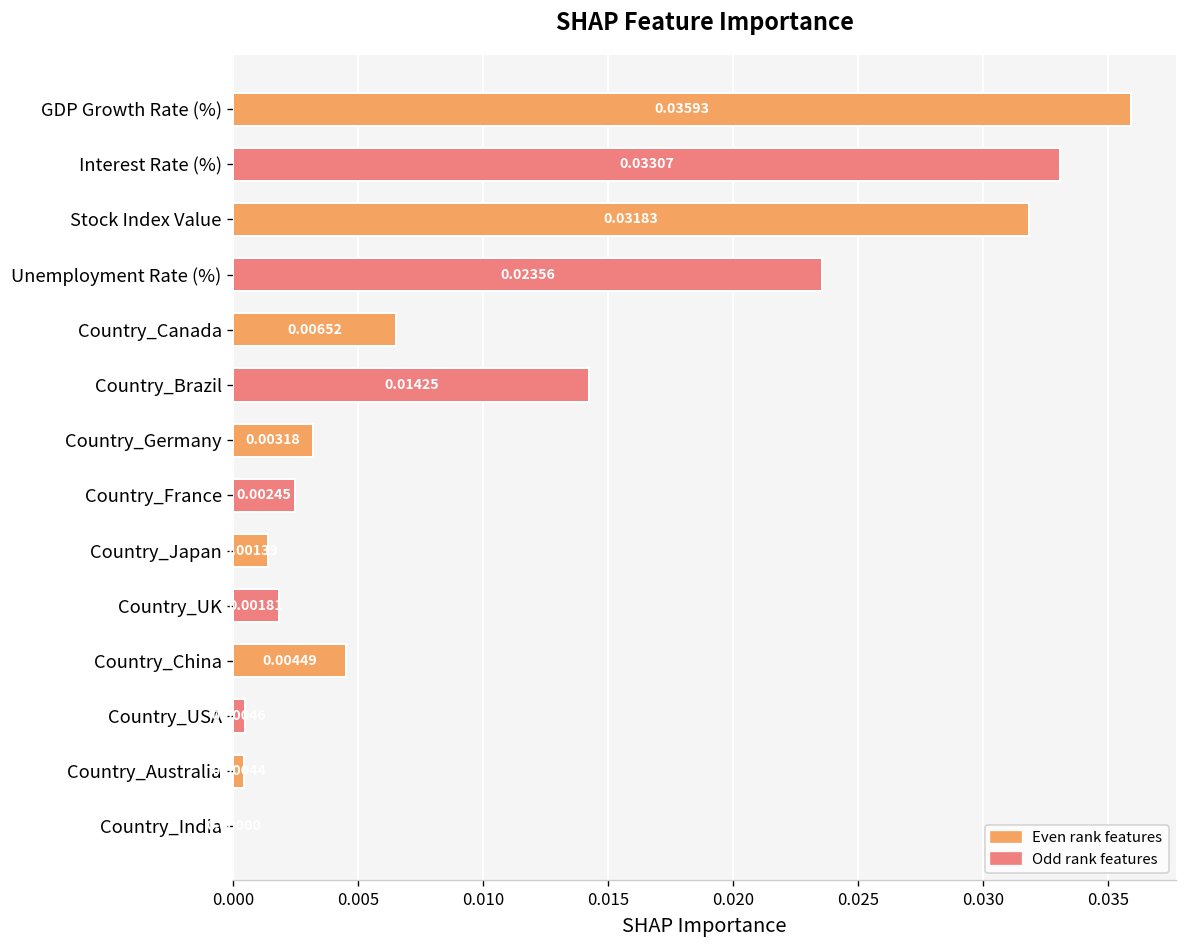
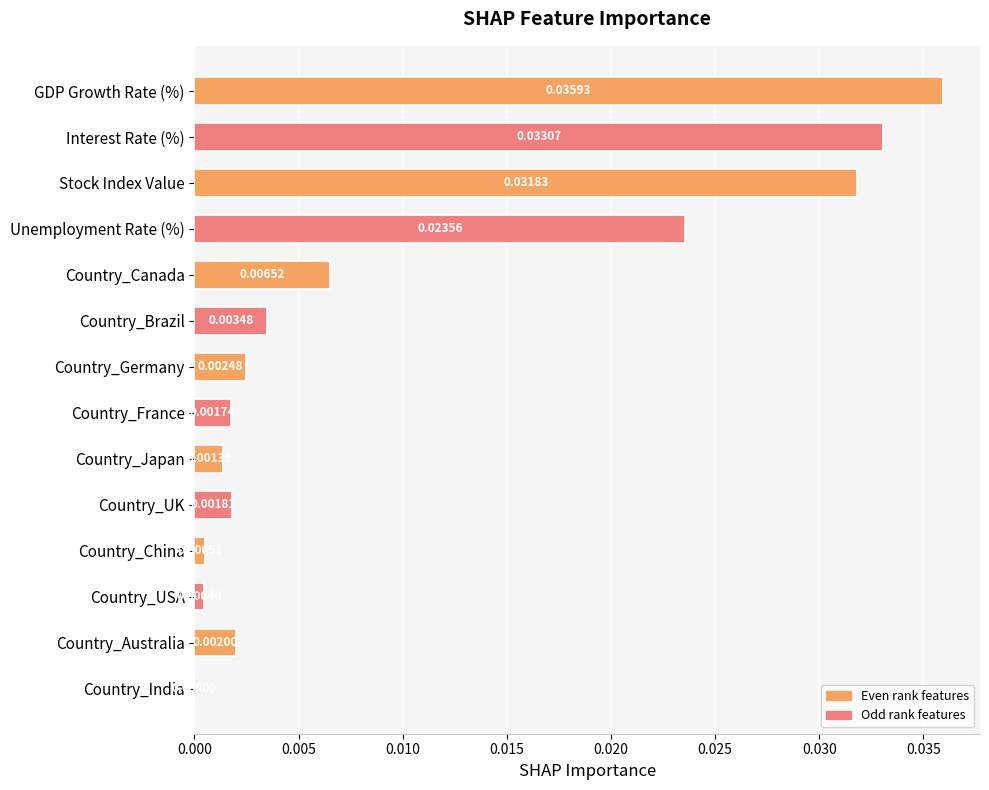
  {
    "GDP Growth Rate (%)": 0.03593,
    "Interest Rate (%)": 0.03307,
    "Stock Index Value": 0.03183,
    "Unemployment Rate (%)": 0.02356,
    "Country_Canada": 0.00652,
-   "Country_Brazil": 0.01425,
-   "Country_Germany": 0.00318,
-   "Country_France": 0.00245,
+   "Country_Brazil": 0.00348,
+   "Country_Germany": 0.00248,
+   "Country_France": 0.00174,
    "Country_Japan": 0.00139,
    "Country_UK": 0.00181,
-   "Country_China": 0.0045,
-   "Country_Australia": 0.0004
+   "Country_China": 0.0005,
+   "Country_Australia": 0.0020
  }
